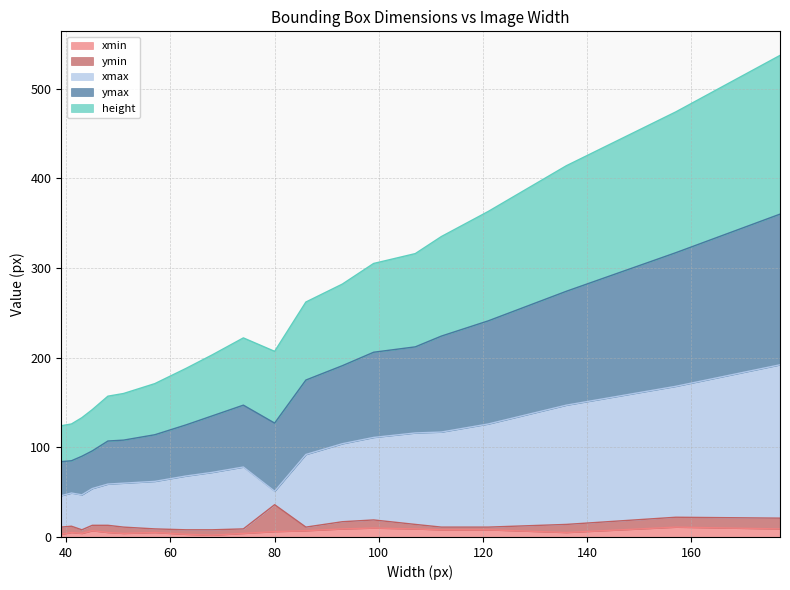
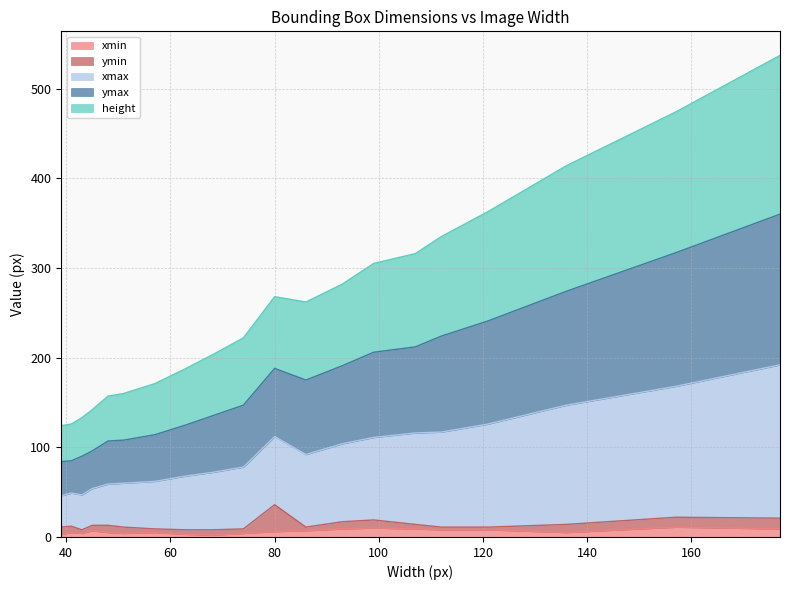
  {
    "xmin": {
      "80": 10
    },
    "ymin": {
      "80": 30
    },
    "xmax": {
-     "80": 20
+     "80": 80
    },
    "ymax": {
      "80": 80
    },
    "height": {
      "80": 80
    }
  }
